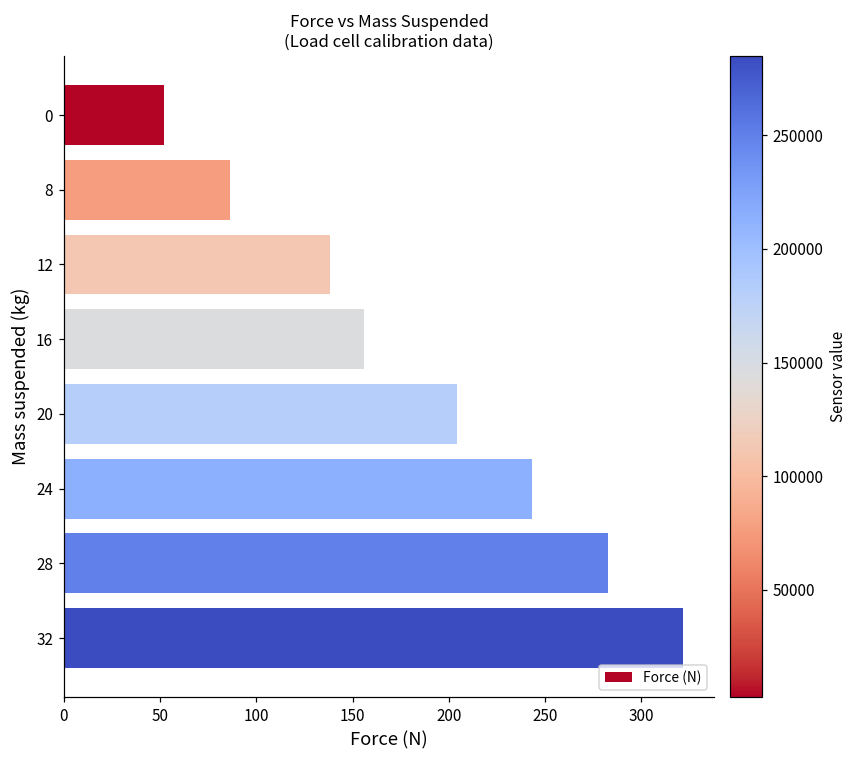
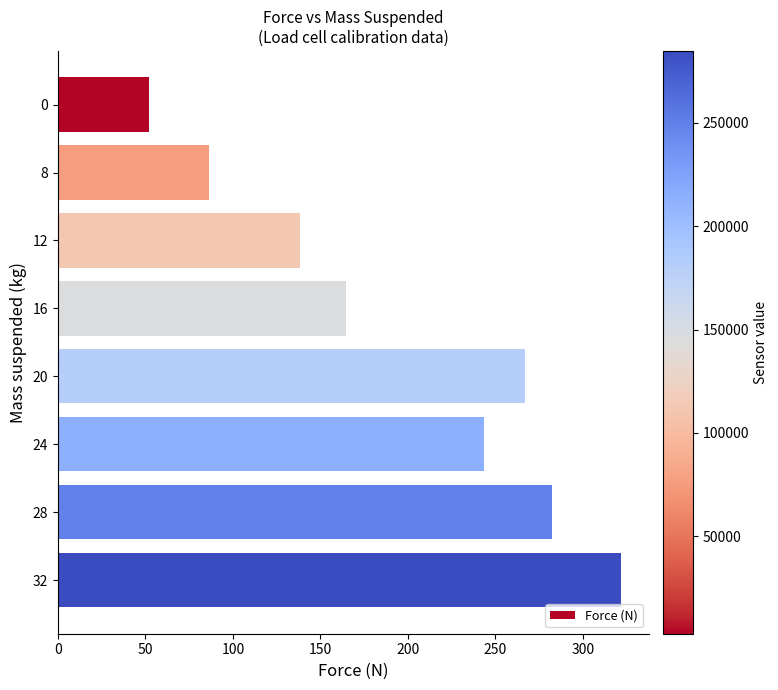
  {
    "0": 52,
    "8": 86,
    "12": 138,
-   "16": 156,
-   "20": 204,
+   "16": 165,
+   "20": 267,
    "24": 243,
    "28": 283,
    "32": 322
  }
